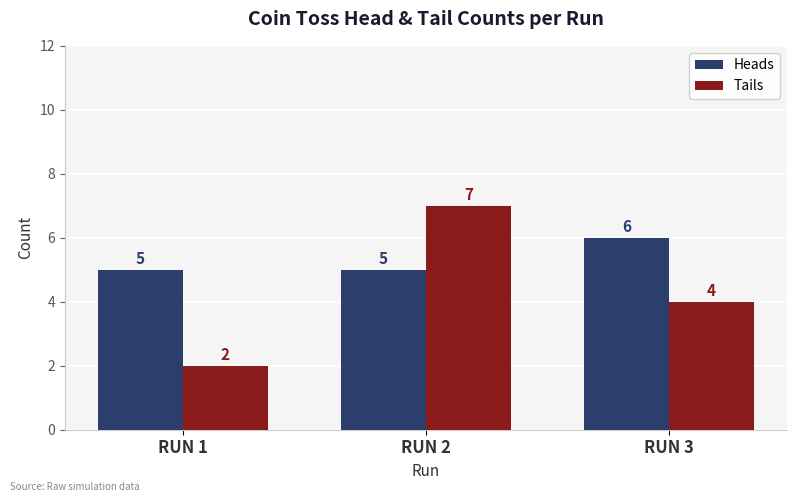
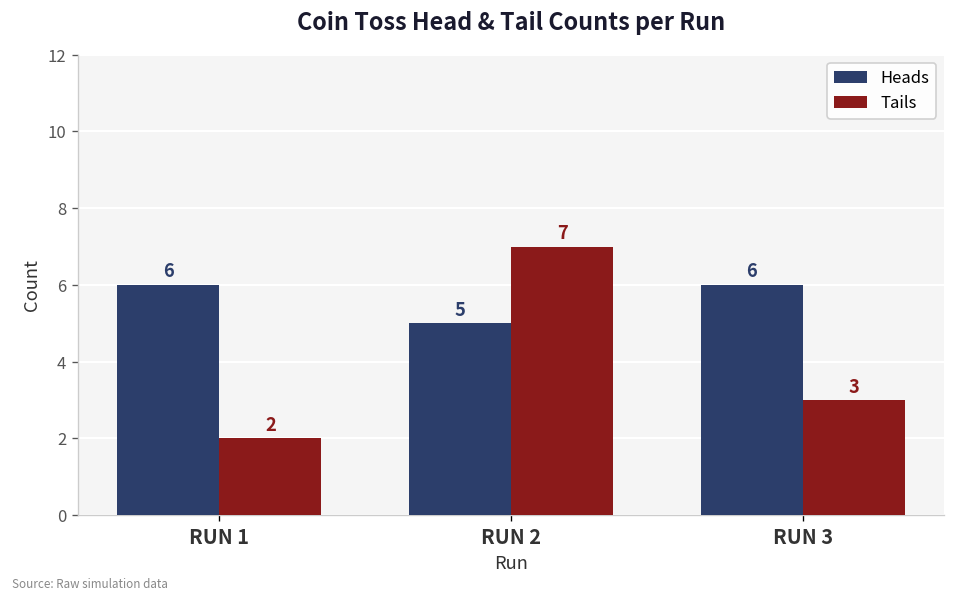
  {
    "Heads": {
-     "RUN 1": 5,
+     "RUN 1": 6,
      "RUN 2": 5,
      "RUN 3": 6
    },
    "Tails": {
      "RUN 1": 2,
      "RUN 2": 7,
-     "RUN 3": 4
+     "RUN 3": 3
    }
  }
